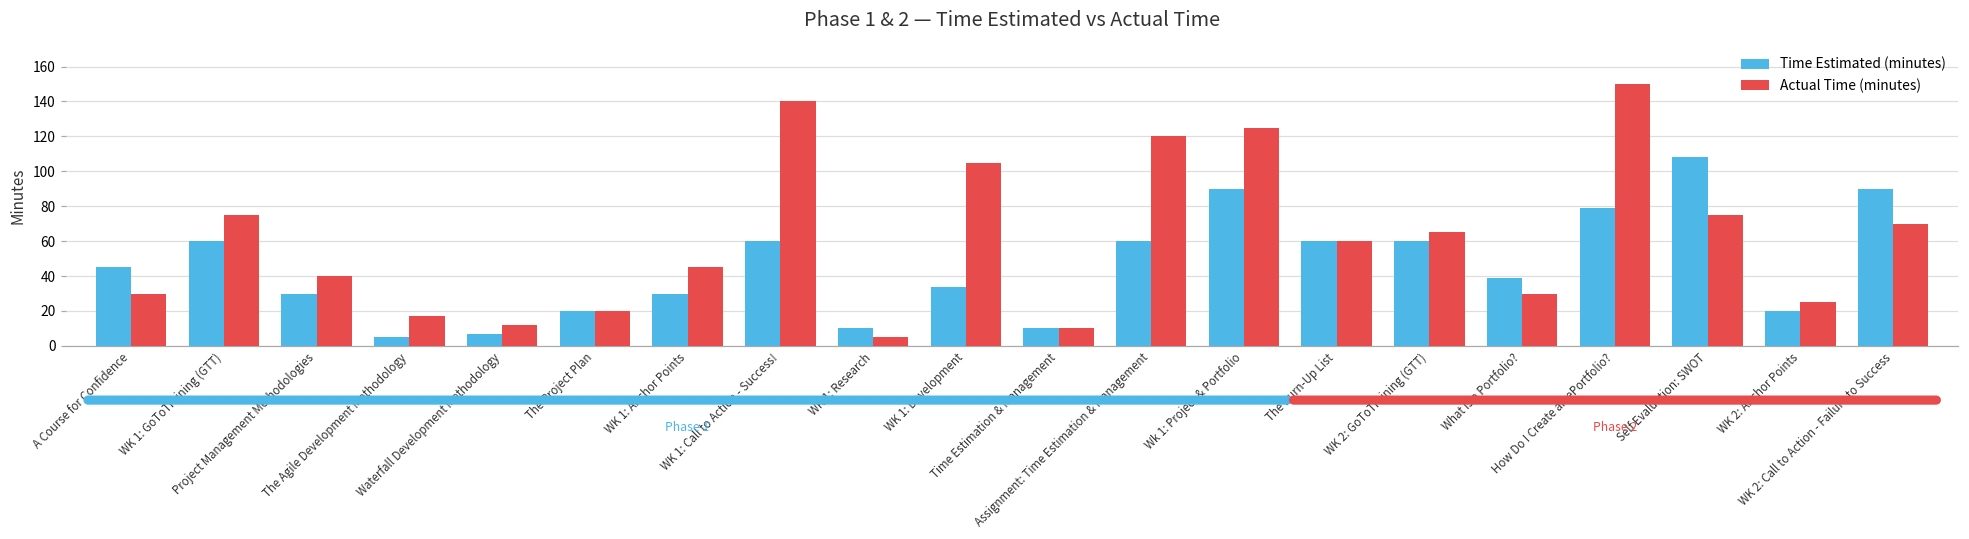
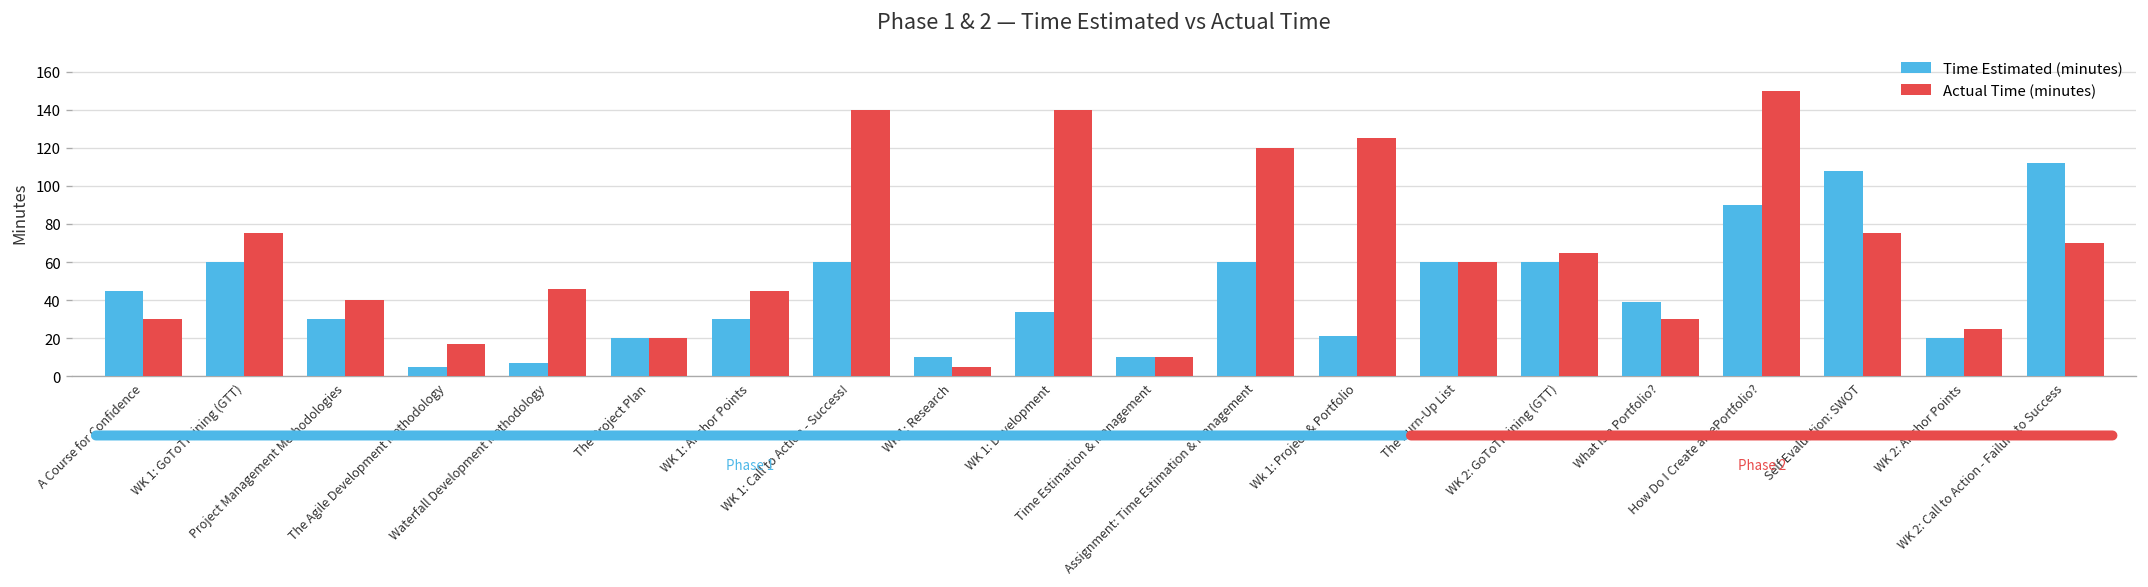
  {
    "Time Estimated (minutes)": {
      "A Course for Confidence": 45,
      "WK 1: GoToTraining (GTT)": 60,
      "Project Management Methodologies": 30,
      "The Agile Development Methodology": 5,
      "Waterfall Development Methodology": 7,
      "The Project Plan": 20,
      "WK 1: Anchor Points": 30,
      "WK 1: Call to Action - Success!": 60,
      "WK 1: Research": 10,
      "WK 1: Development": 34,
      "Time Estimation & Management": 10,
      "Assignment: Time Estimation & Management": 60,
-     "Wk 1: Project & Portfolio": 90,
+     "Wk 1: Project & Portfolio": 21,
      "The Burn-Up List": 60,
      "WK 2: GoToTraining (GTT)": 60,
      "What is a Portfolio?": 39,
-     "How Do I Create an ePortfolio?": 79,
+     "How Do I Create an ePortfolio?": 90,
      "Self Evaluation: SWOT": 108,
      "WK 2: Anchor Points": 20,
-     "WK 2: Call to Action - Failure to Success": 90
+     "WK 2: Call to Action - Failure to Success": 112
    },
    "Actual Time (minutes)": {
      "A Course for Confidence": 30,
      "WK 1: GoToTraining (GTT)": 75,
      "Project Management Methodologies": 40,
      "The Agile Development Methodology": 17,
-     "Waterfall Development Methodology": 12,
+     "Waterfall Development Methodology": 46,
      "The Project Plan": 20,
      "WK 1: Anchor Points": 45,
      "WK 1: Call to Action - Success!": 140,
      "WK 1: Research": 5,
-     "WK 1: Development": 105,
+     "WK 1: Development": 140,
      "Time Estimation & Management": 10,
      "Assignment: Time Estimation & Management": 120,
      "Wk 1: Project & Portfolio": 125,
      "The Burn-Up List": 60,
      "WK 2: GoToTraining (GTT)": 65,
      "What is a Portfolio?": 30,
      "How Do I Create an ePortfolio?": 150,
      "Self Evaluation: SWOT": 75,
      "WK 2: Anchor Points": 25,
      "WK 2: Call to Action - Failure to Success": 70
    }
  }
